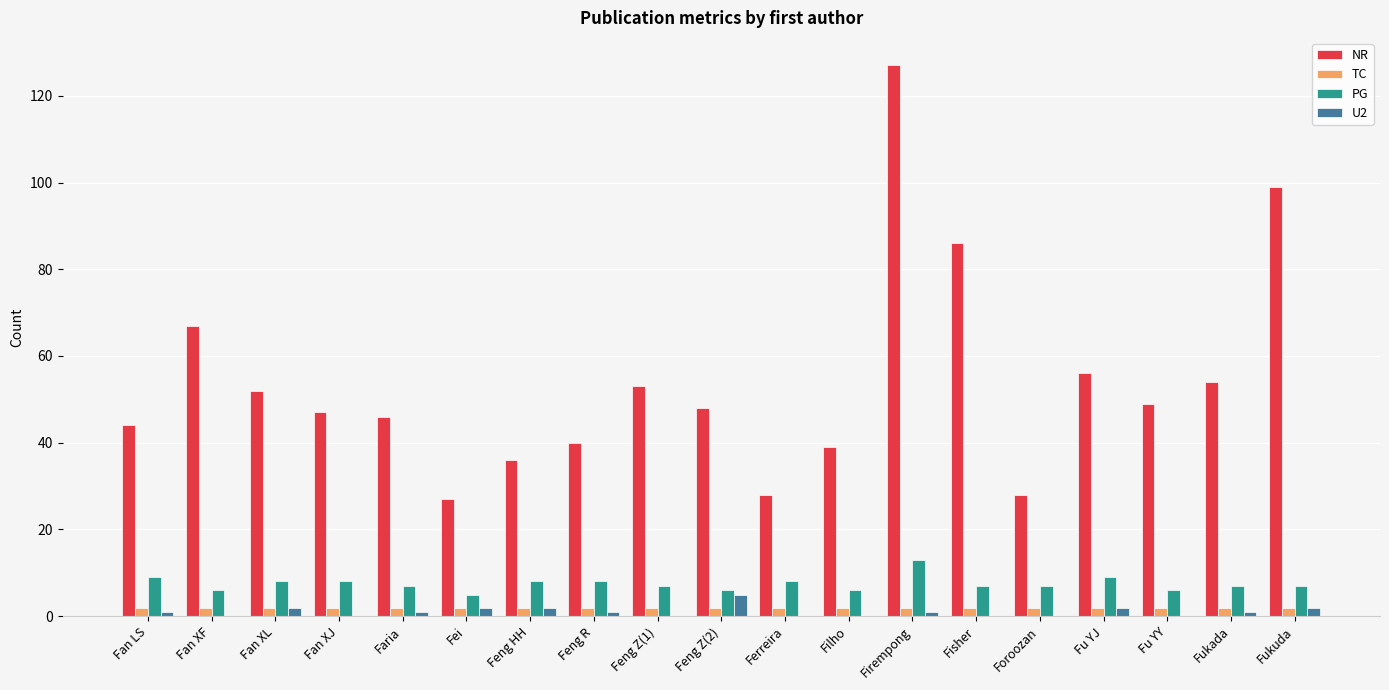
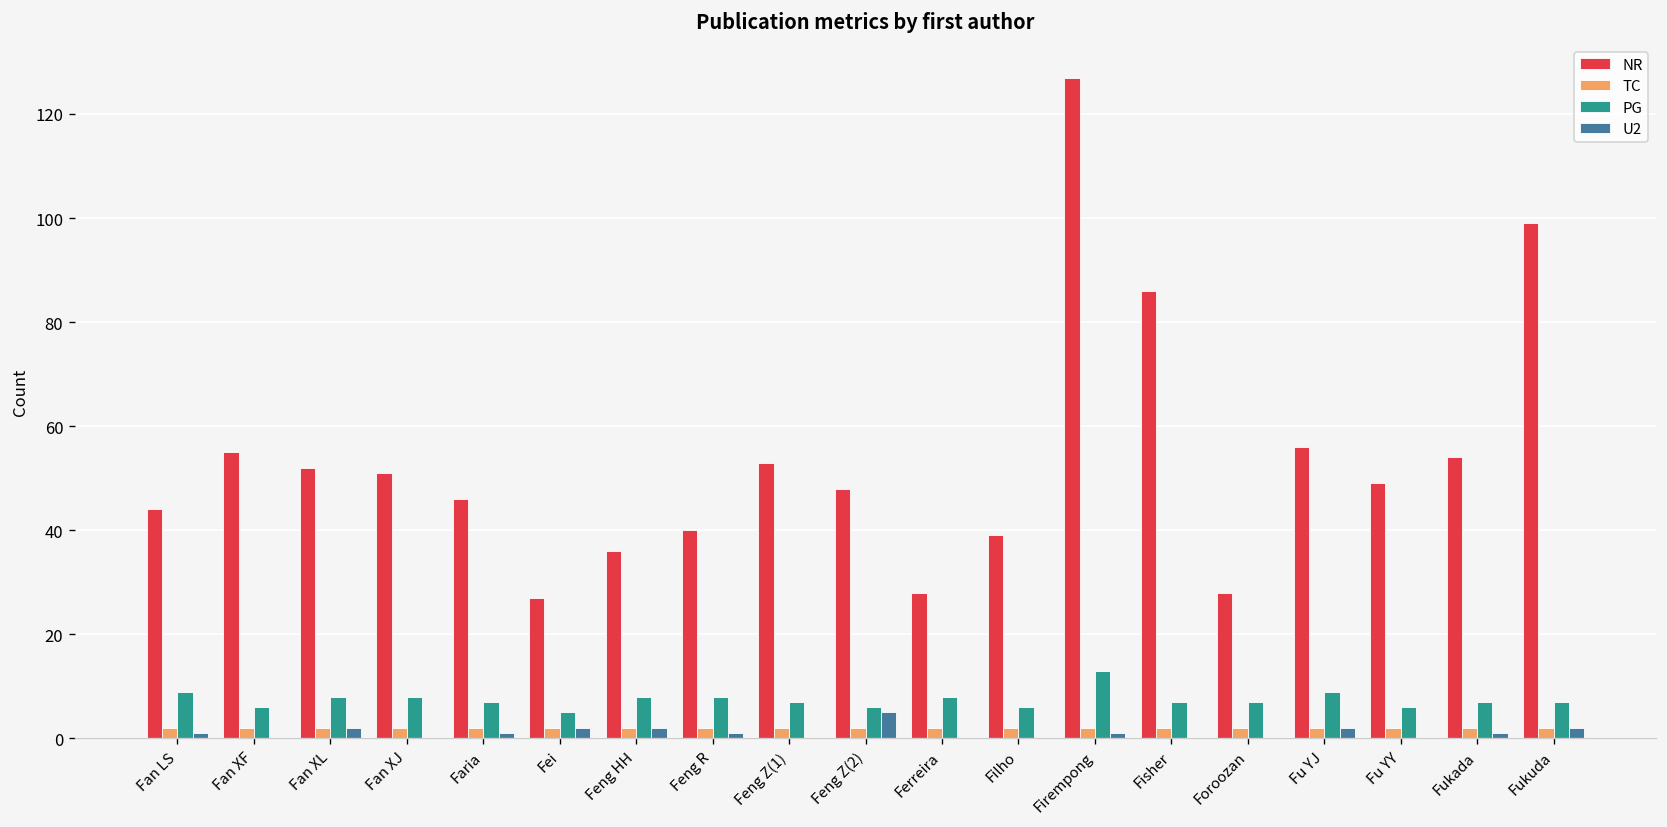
  {
    "NR": {
      "Fan LS": 44,
-     "Fan XF": 67,
+     "Fan XF": 55,
      "Fan XL": 52,
-     "Fan XJ": 47,
+     "Fan XJ": 51,
      "Faria": 46,
      "Fei": 27,
      "Feng HH": 36,
      "Feng R": 40,
      "Feng Z(1)": 53,
      "Feng Z(2)": 48,
      "Ferreira": 28,
      "Filho": 39,
      "Firempong": 127,
      "Fisher": 86,
      "Foroozan": 28,
      "Fu YJ": 56,
      "Fu YY": 49,
      "Fukada": 54,
      "Fukuda": 99
    },
    "TC": {
      "Fan LS": 2,
      "Fan XF": 2,
      "Fan XL": 2,
      "Fan XJ": 2,
      "Faria": 2,
      "Fei": 2,
      "Feng HH": 2,
      "Feng R": 2,
      "Feng Z(1)": 2,
      "Feng Z(2)": 2,
      "Ferreira": 2,
      "Filho": 2,
      "Firempong": 2,
      "Fisher": 2,
      "Foroozan": 2,
      "Fu YJ": 2,
      "Fu YY": 2,
      "Fukada": 2,
      "Fukuda": 2
    }
  }
